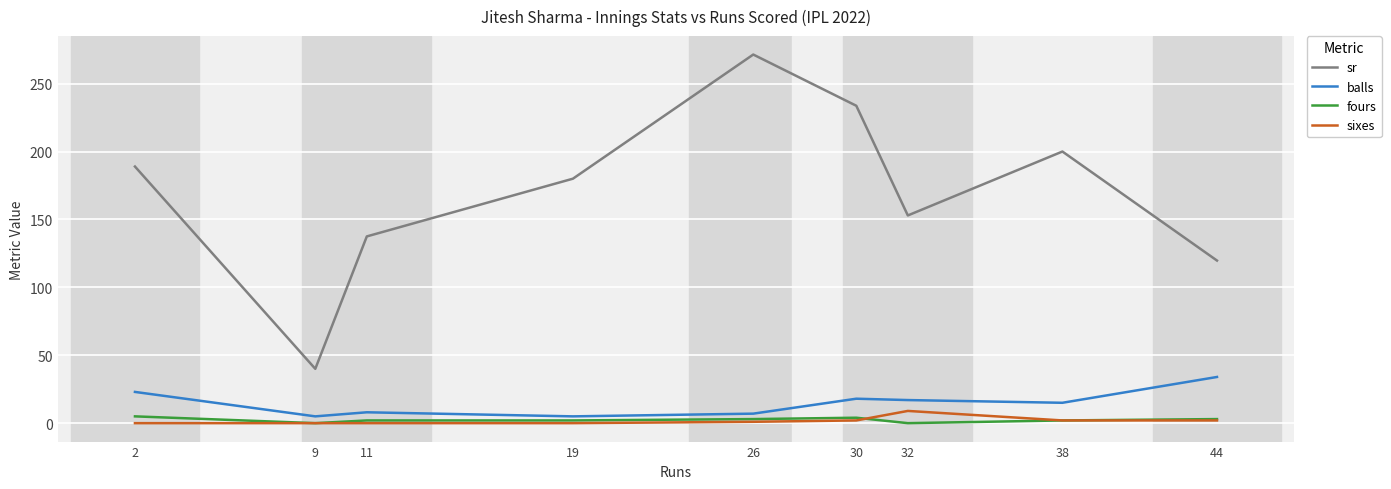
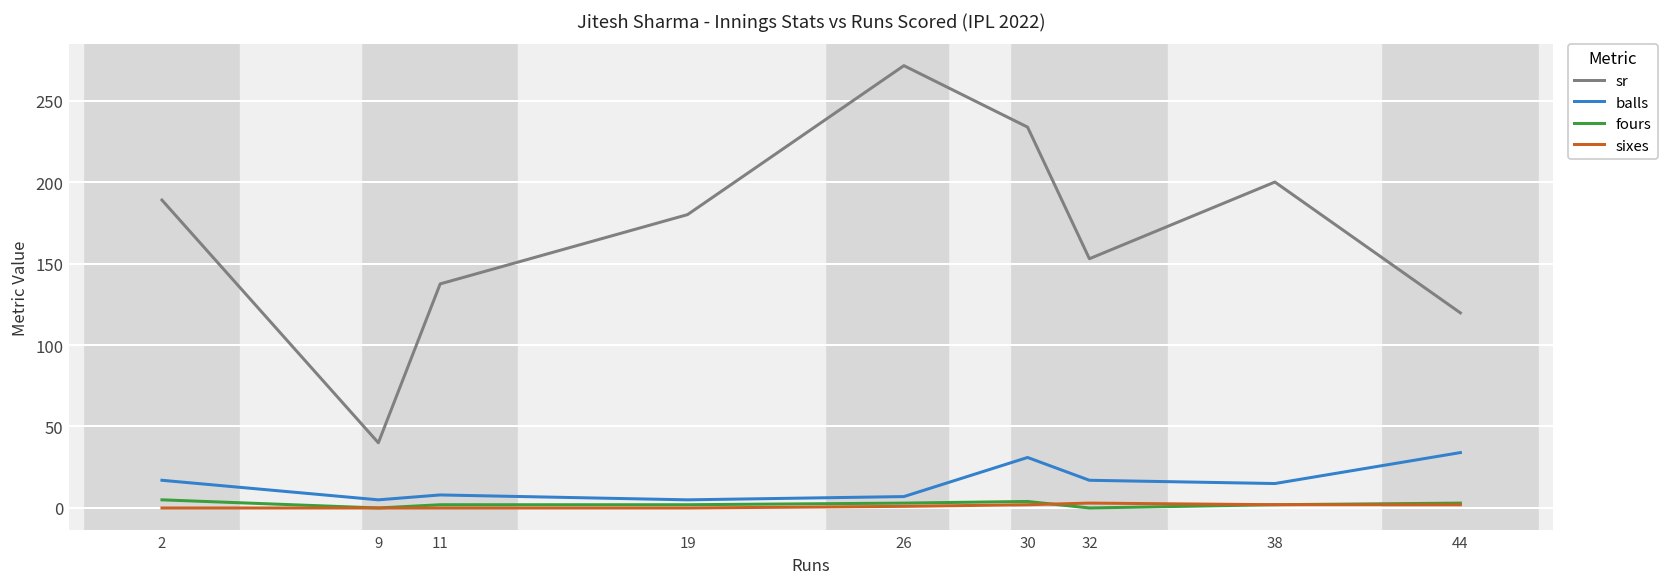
  {
    "sr": {
      "2": 189,
      "9": 40,
      "11": 138,
      "19": 180,
      "26": 271,
      "30": 234,
      "32": 153,
      "38": 200,
      "44": 120
    },
    "balls": {
-     "2": 23,
+     "2": 17,
      "9": 5,
      "11": 8,
      "19": 5,
      "26": 7,
-     "30": 18,
+     "30": 31,
      "32": 17,
      "38": 15,
      "44": 34
    },
    "fours": {
      "2": 5,
      "11": 2,
      "19": 2,
      "26": 3,
      "30": 4,
      "32": 0
    },
    "sixes": {
      "2": 0,
      "11": 0,
      "19": 0,
      "26": 1,
      "30": 2,
-     "32": 9
+     "32": 3
    }
  }
